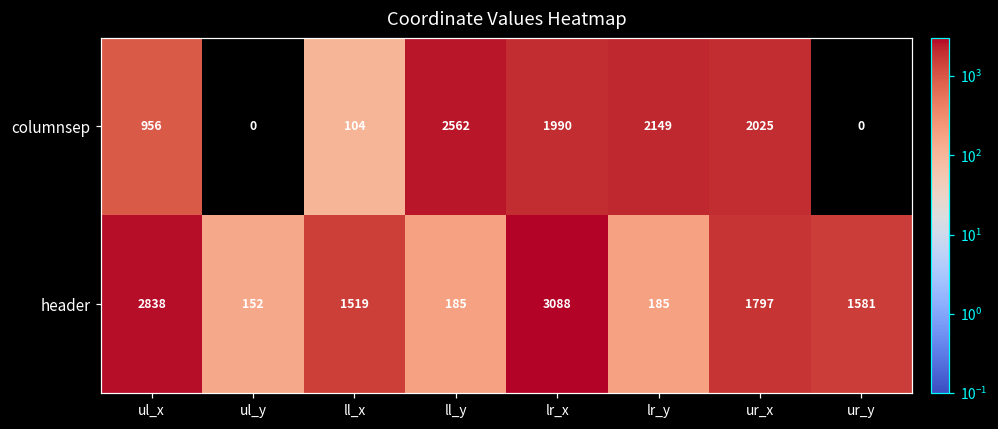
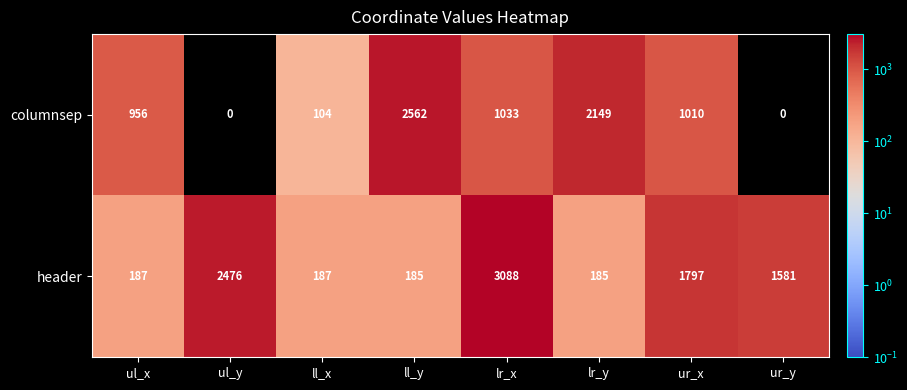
  {
    "columnsep": {
      "ul_x": 956,
      "ul_y": 0,
      "ll_x": 104,
      "ll_y": 2562,
-     "lr_x": 1990,
+     "lr_x": 1033,
      "lr_y": 2149,
-     "ur_x": 2025,
+     "ur_x": 1010,
      "ur_y": 0
    },
    "header": {
-     "ul_x": 2838,
-     "ul_y": 152,
-     "ll_x": 1519,
+     "ul_x": 187,
+     "ul_y": 2476,
+     "ll_x": 187,
      "ll_y": 185,
      "lr_x": 3088,
      "lr_y": 185,
      "ur_x": 1797,
      "ur_y": 1581
    }
  }
